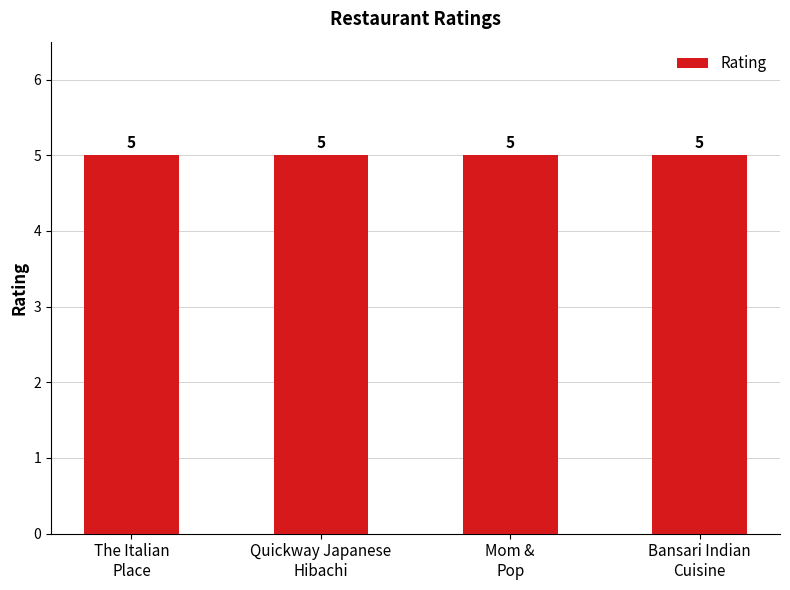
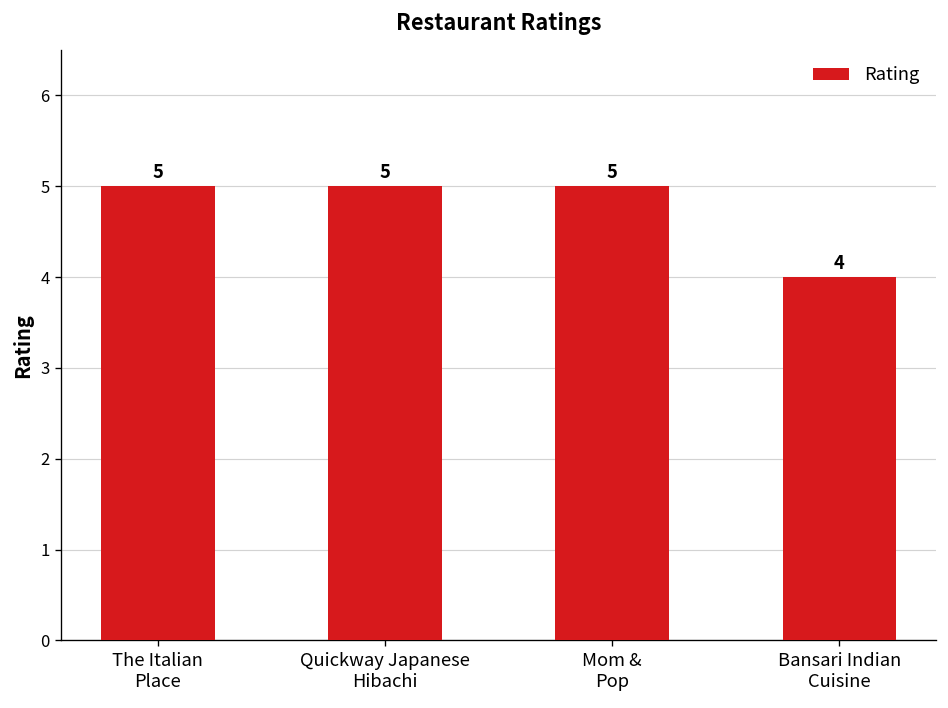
  {
    "The Italian Place": 5,
    "Quickway Japanese Hibachi": 5,
    "Mom & Pop": 5,
-   "Bansari Indian Cuisine": 5
+   "Bansari Indian Cuisine": 4
  }
